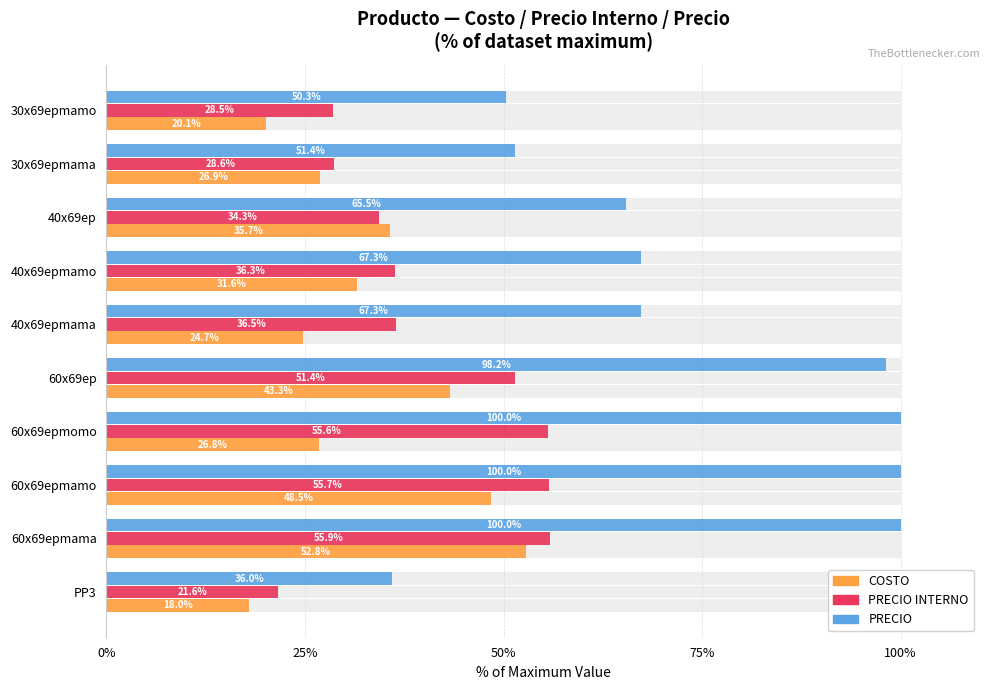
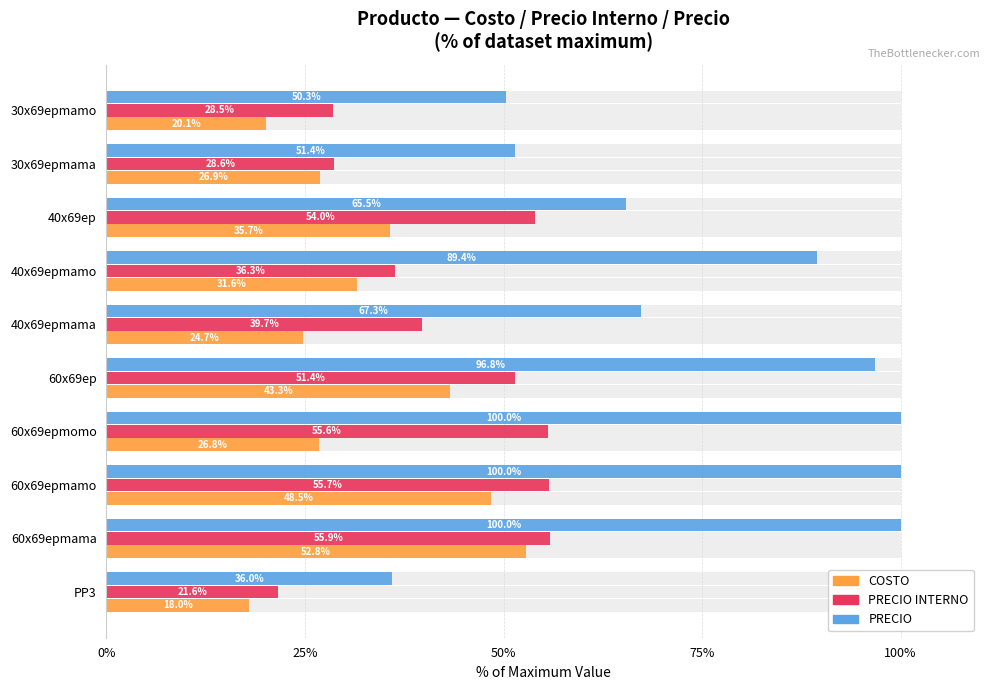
  {
    "PRECIO INTERNO": {
-     "40x69ep": "34.3%",
-     "40x69epmama": "36.5%"
+     "40x69ep": "54.0%",
+     "40x69epmama": "39.7%"
    },
    "PRECIO": {
-     "40x69epmamo": "67.3%",
-     "60x69ep": "98.2%",
+     "40x69epmamo": "89.4%",
+     "60x69ep": "96.8%",
      "60x69epmomo": "100.0%",
      "60x69epmamo": "100.0%",
      "60x69epmama": "100.0%"
    }
  }
